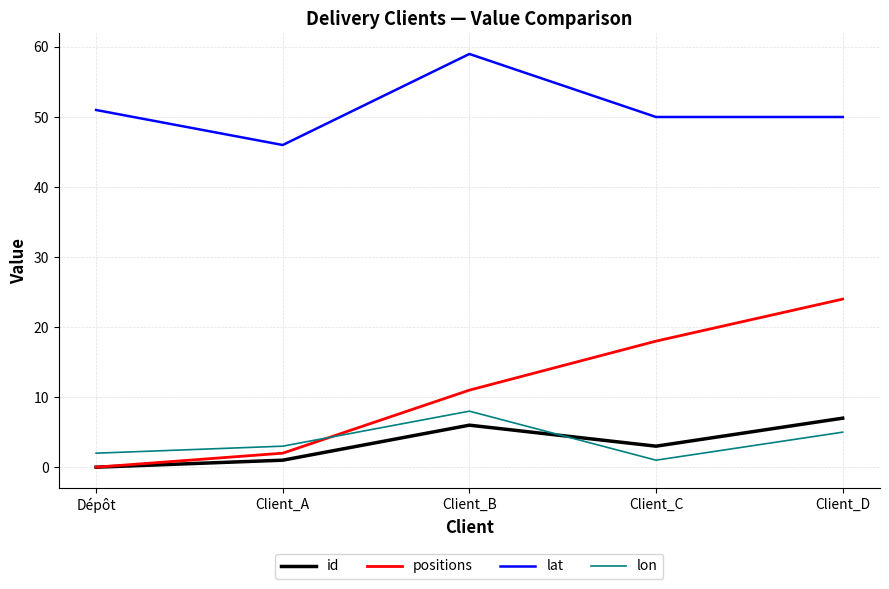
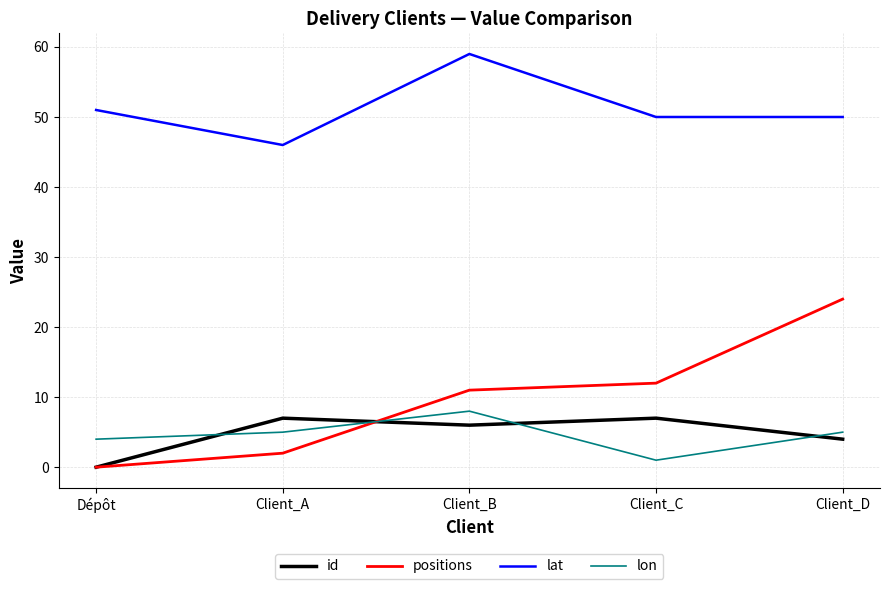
  {
    "id": {
-     "Client_A": 1,
+     "Client_A": 7,
      "Client_B": 6,
-     "Client_C": 3,
-     "Client_D": 7
+     "Client_C": 7,
+     "Client_D": 4
    },
    "positions": {
      "Client_A": 2,
      "Client_B": 11,
-     "Client_C": 18,
+     "Client_C": 12,
      "Client_D": 24
    },
    "lat": {
      "Dépôt": 51,
      "Client_A": 46,
      "Client_B": 59,
      "Client_C": 50,
      "Client_D": 50
    },
    "lon": {
-     "Dépôt": 2,
-     "Client_A": 3,
+     "Dépôt": 4,
+     "Client_A": 5,
      "Client_B": 8,
      "Client_C": 1,
      "Client_D": 5
    }
  }
